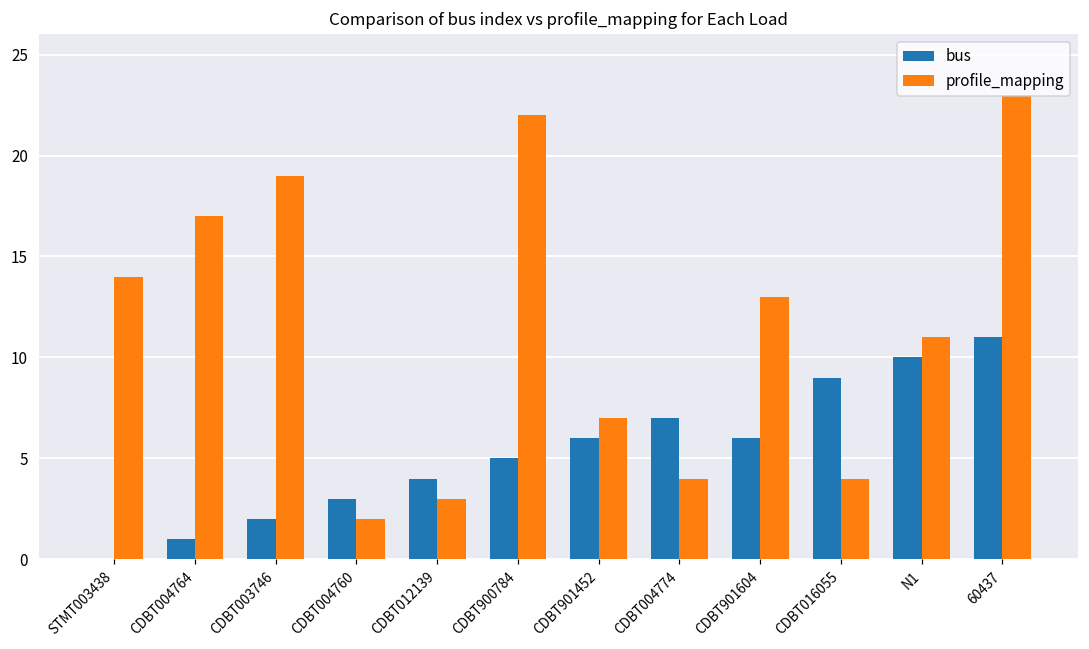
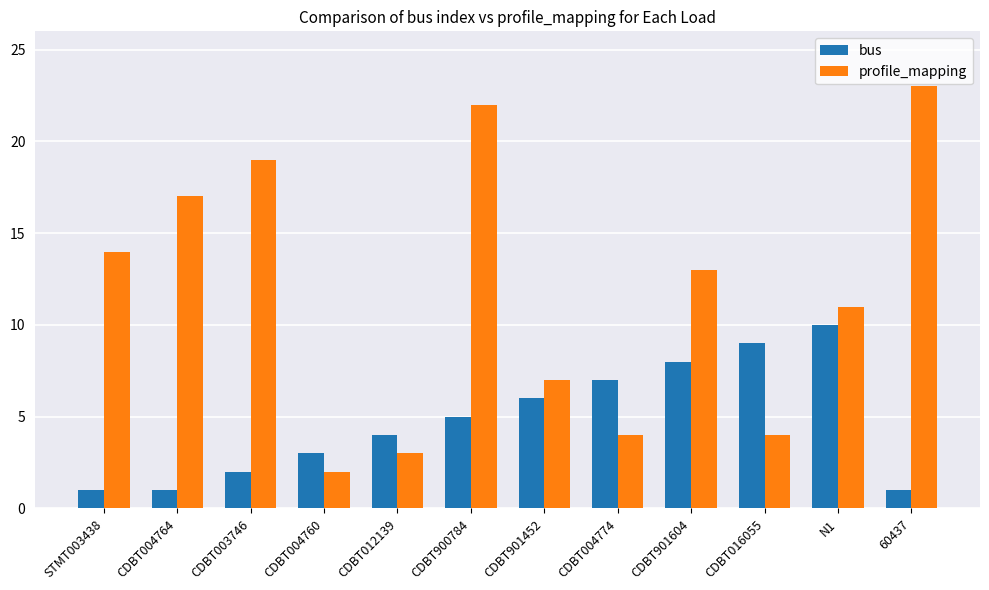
  {
    "bus": {
-     "STMT003438": 0,
+     "STMT003438": 1,
      "CDBT004764": 1,
      "CDBT003746": 2,
      "CDBT004760": 3,
      "CDBT012139": 4,
      "CDBT900784": 5,
      "CDBT901452": 6,
      "CDBT004774": 7,
-     "CDBT901604": 6,
+     "CDBT901604": 8,
      "CDBT016055": 9,
      "N1": 10,
-     "60437": 11
+     "60437": 1
    },
    "profile_mapping": {
      "STMT003438": 14,
      "CDBT004764": 17,
      "CDBT003746": 19,
      "CDBT004760": 2,
      "CDBT012139": 3,
      "CDBT900784": 22,
      "CDBT901452": 7,
      "CDBT004774": 4,
      "CDBT901604": 13,
      "CDBT016055": 4,
      "N1": 11,
      "60437": 23
    }
  }
